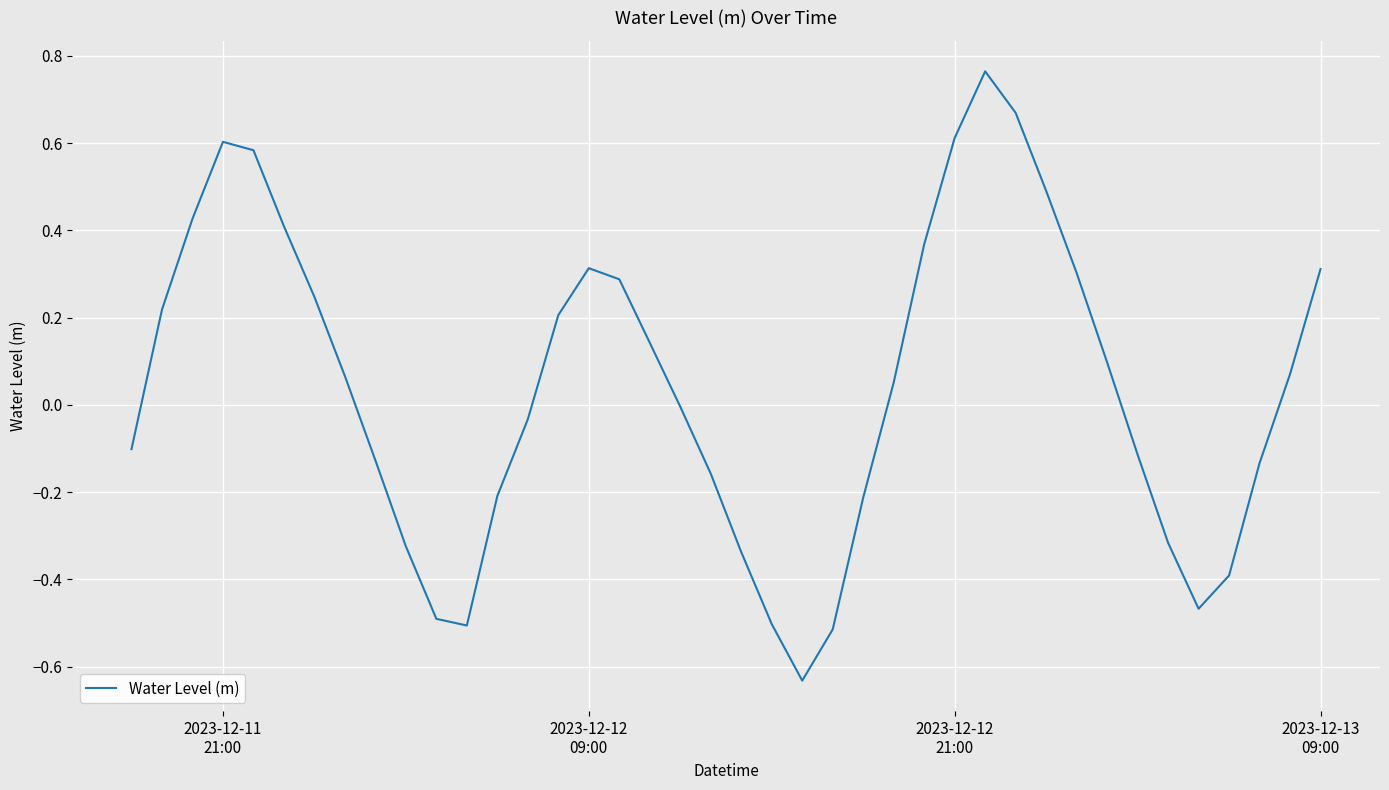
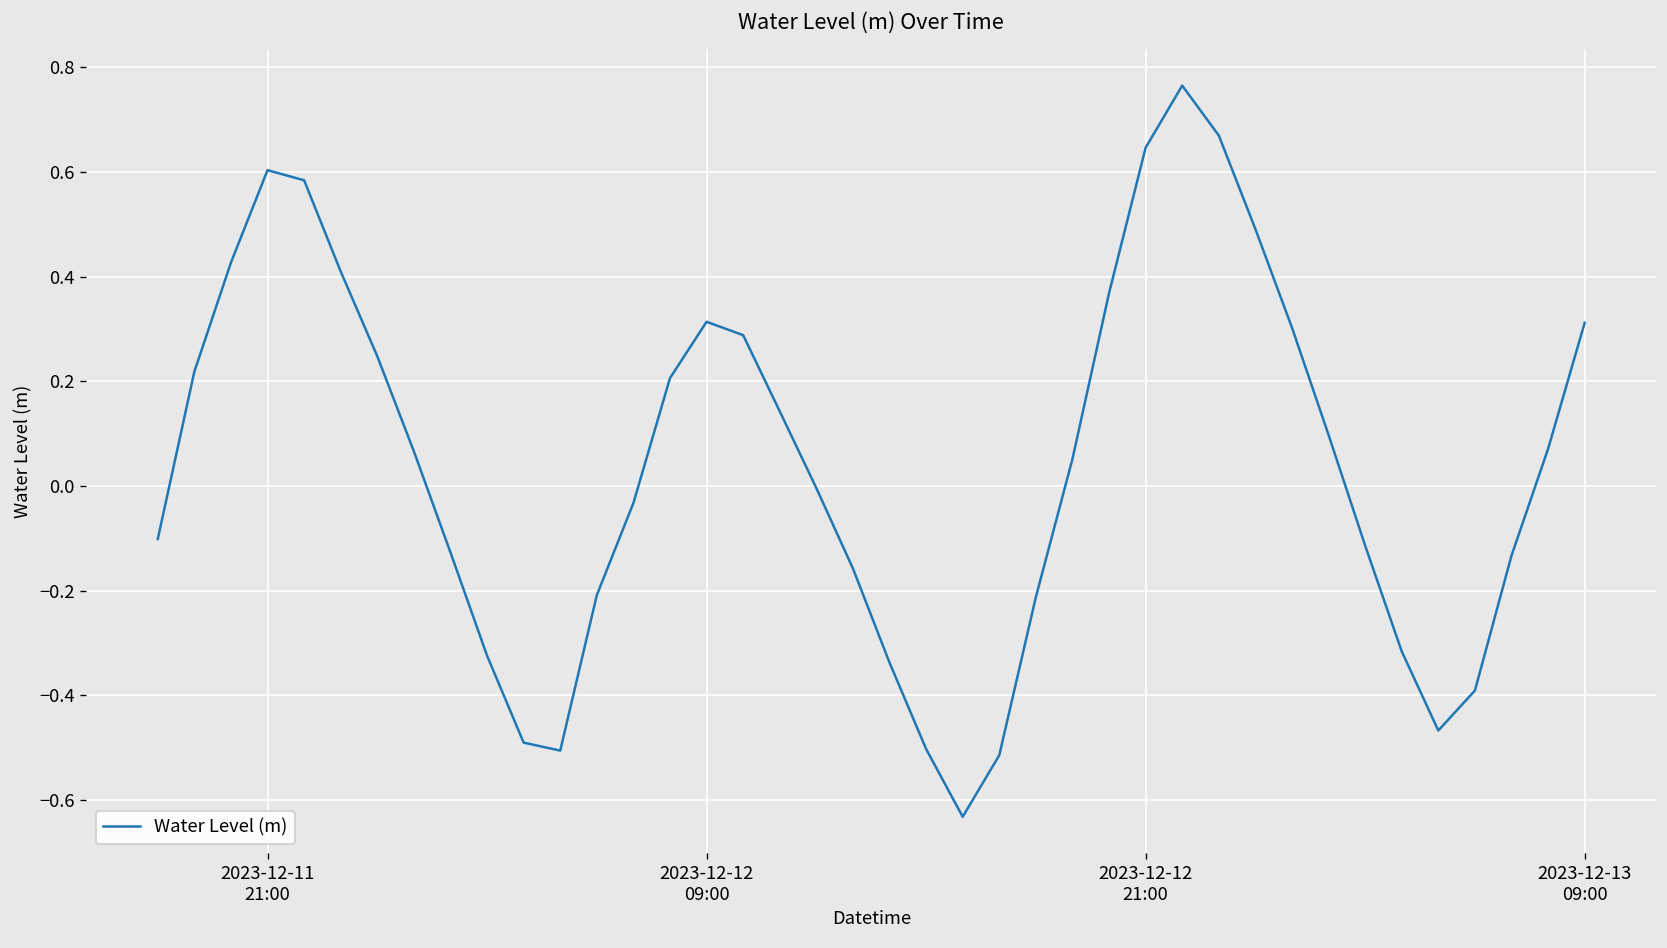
  {
    "2023-12-11 21:00": 0.60,
    "2023-12-12 09:00": 0.31,
-   "2023-12-12 21:00": 0.61,
+   "2023-12-12 21:00": 0.65,
    "2023-12-13 09:00": 0.31
  }
